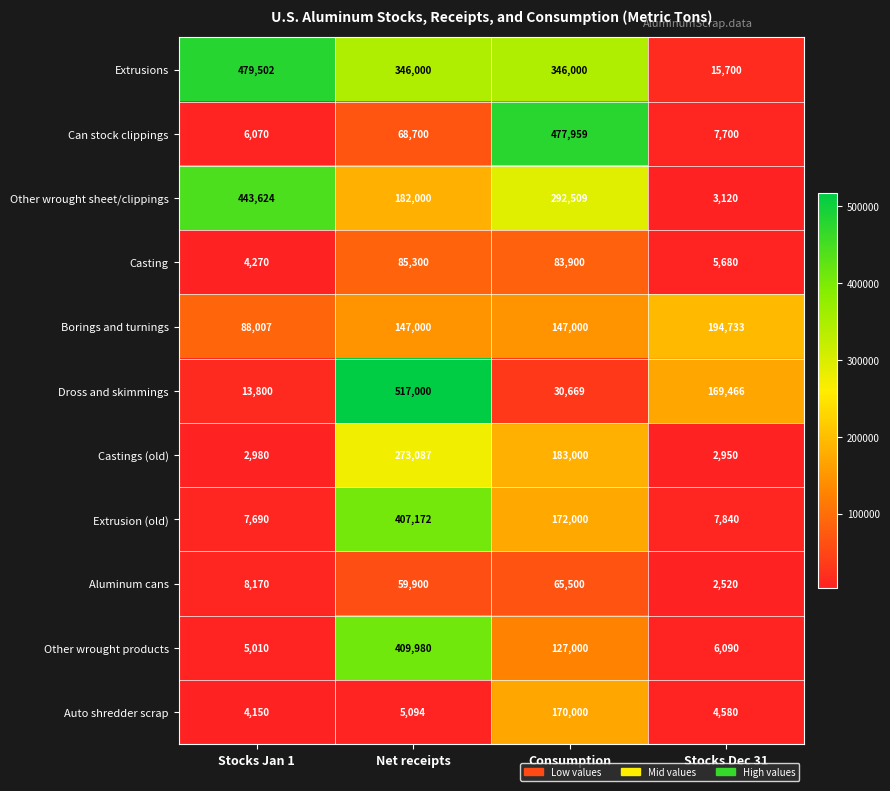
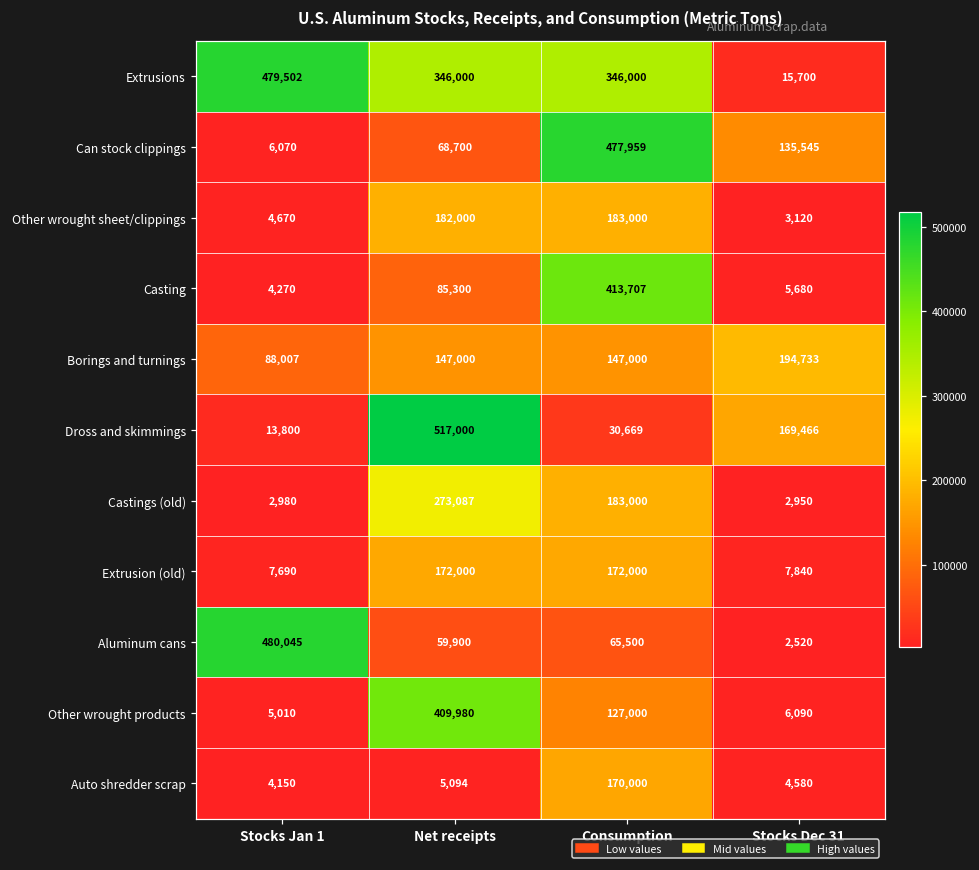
  {
    "Extrusions": {
      "Stocks Jan 1": "479,502",
      "Net receipts": "346,000",
      "Consumption": "346,000",
      "Stocks Dec 31": "15,700"
    },
    "Can stock clippings": {
      "Stocks Jan 1": "6,070",
      "Net receipts": "68,700",
      "Consumption": "477,959",
-     "Stocks Dec 31": "7,700"
+     "Stocks Dec 31": "135,545"
    },
    "Other wrought sheet/clippings": {
-     "Stocks Jan 1": "443,624",
+     "Stocks Jan 1": "4,670",
      "Net receipts": "182,000",
-     "Consumption": "292,509",
+     "Consumption": "183,000",
      "Stocks Dec 31": "3,120"
    },
    "Casting": {
      "Stocks Jan 1": "4,270",
      "Net receipts": "85,300",
-     "Consumption": "83,900",
+     "Consumption": "413,707",
      "Stocks Dec 31": "5,680"
    },
    "Borings and turnings": {
      "Stocks Jan 1": "88,007",
      "Net receipts": "147,000",
      "Consumption": "147,000",
      "Stocks Dec 31": "194,733"
    },
    "Dross and skimmings": {
      "Stocks Jan 1": "13,800",
      "Net receipts": "517,000",
      "Consumption": "30,669",
      "Stocks Dec 31": "169,466"
    },
    "Castings (old)": {
      "Stocks Jan 1": "2,980",
      "Net receipts": "273,087",
      "Consumption": "183,000",
      "Stocks Dec 31": "2,950"
    },
    "Extrusion (old)": {
      "Stocks Jan 1": "7,690",
-     "Net receipts": "407,172",
+     "Net receipts": "172,000",
      "Consumption": "172,000",
      "Stocks Dec 31": "7,840"
    },
    "Aluminum cans": {
-     "Stocks Jan 1": "8,170",
+     "Stocks Jan 1": "480,045",
      "Net receipts": "59,900",
      "Consumption": "65,500",
      "Stocks Dec 31": "2,520"
    },
    "Other wrought products": {
      "Stocks Jan 1": "5,010",
      "Net receipts": "409,980",
      "Consumption": "127,000",
      "Stocks Dec 31": "6,090"
    },
    "Auto shredder scrap": {
      "Stocks Jan 1": "4,150",
      "Net receipts": "5,094",
      "Consumption": "170,000",
      "Stocks Dec 31": "4,580"
    }
  }
